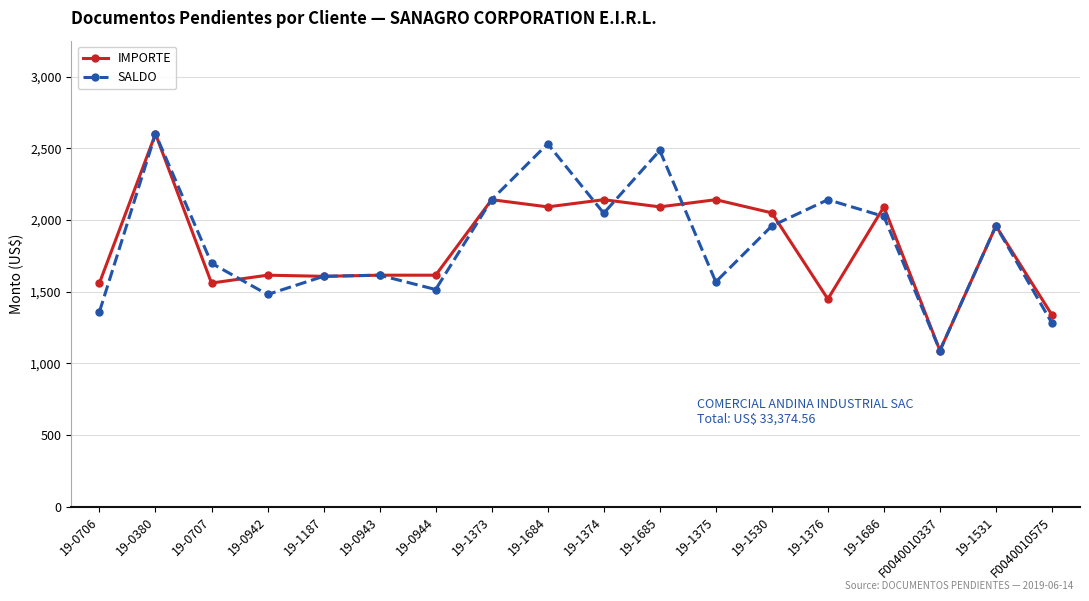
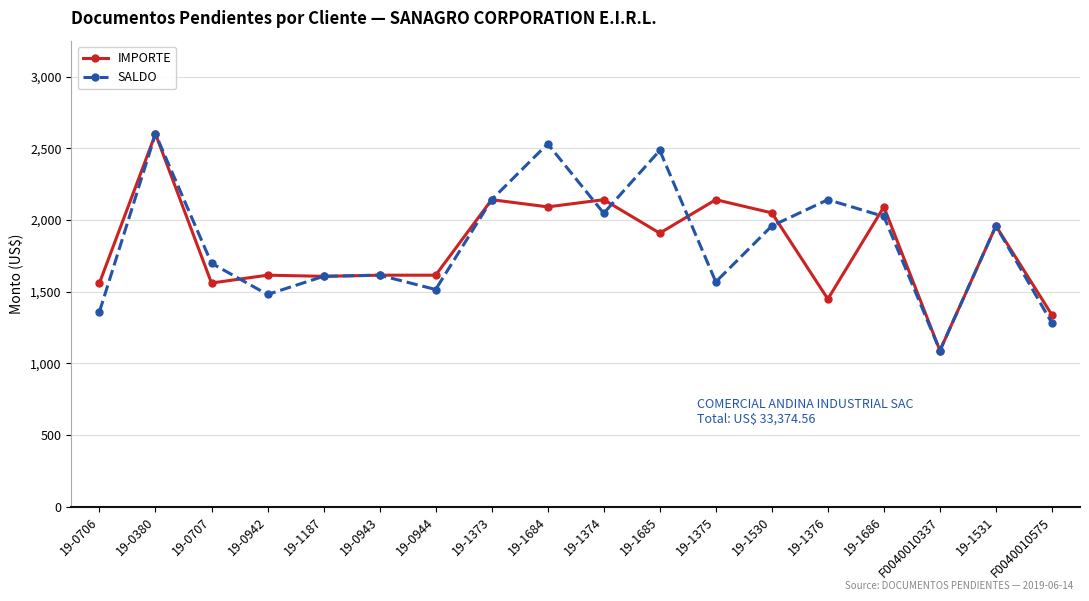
  {
    "IMPORTE": {
      "19-0706": "1,560",
      "19-0707": "1,560",
      "19-0942": "1,620",
      "19-0944": "1,620",
      "19-1684": "2,090",
      "19-1374": "2,140",
-     "19-1685": "2,090",
+     "19-1685": "1,910",
      "19-1375": "2,140",
      "19-1530": "2,050",
      "19-1376": "1,450",
      "19-1686": "2,090",
      "F0040010575": "1,340"
    },
    "SALDO": {
      "19-0706": "1,360",
      "19-0707": "1,700",
      "19-0942": "1,480",
      "19-0944": "1,520",
      "19-1684": "2,530",
      "19-1374": "2,050",
      "19-1685": "2,490",
      "19-1375": "1,570",
      "19-1530": "1,960",
      "19-1376": "2,140",
      "19-1686": "2,030",
      "F0040010575": "1,280"
    }
  }
